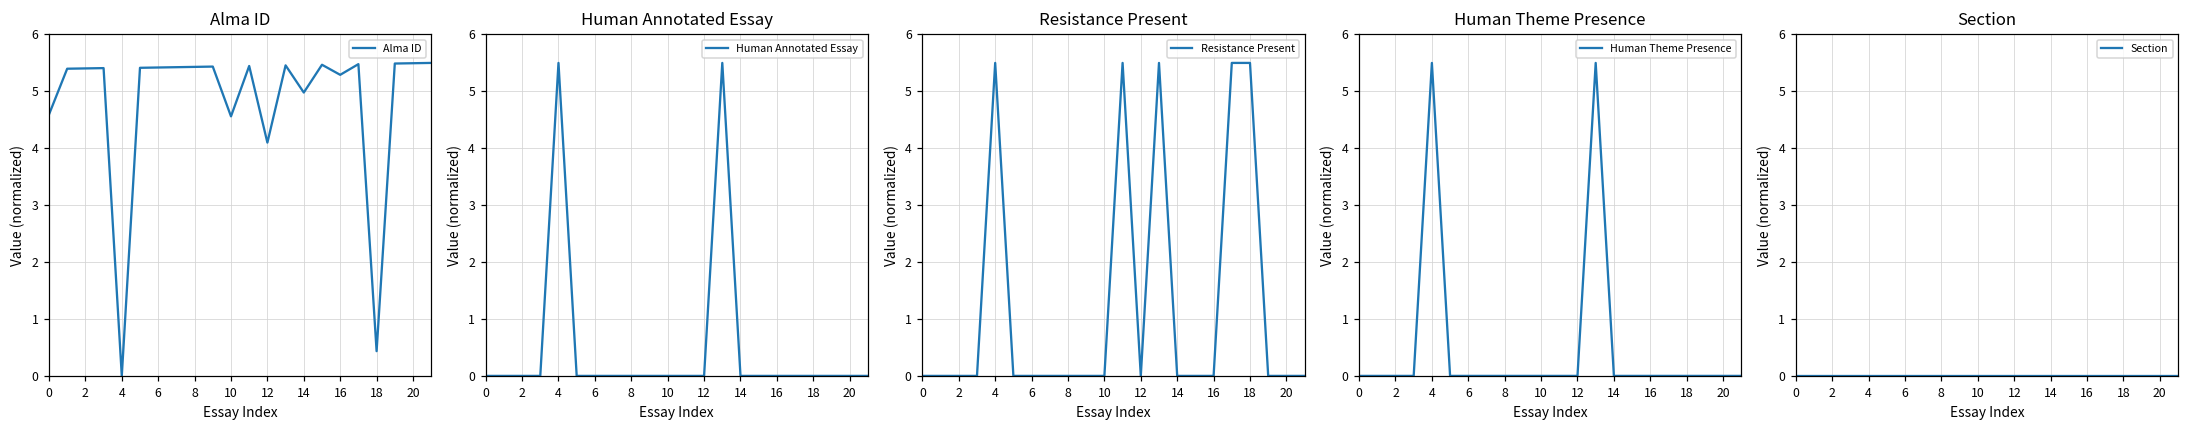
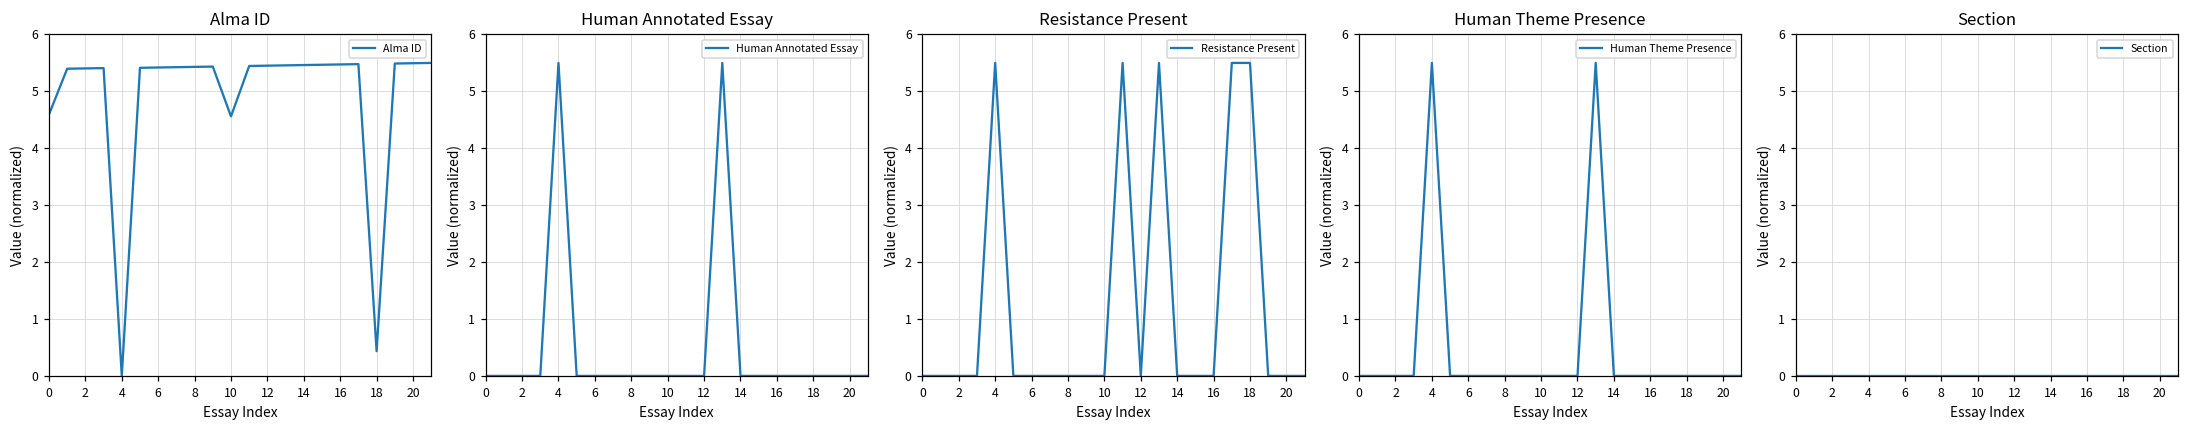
  {
    "Alma ID": {
      "0": 4.6,
      "2": 5.4,
      "4": 0.0,
      "6": 5.4,
      "8": 5.4,
      "10": 4.6,
-     "12": 4.1,
-     "14": 5.0,
-     "16": 5.3,
+     "12": 5.5,
+     "14": 5.5,
+     "16": 5.5,
      "18": 0.4,
      "20": 5.5
    },
    "Human Annotated Essay": {
      "0": 0.0,
      "2": 0.0,
      "4": 5.5,
      "6": 0.0,
      "8": 0.0,
      "10": 0.0,
      "12": 0.0,
      "14": 0.0,
      "16": 0.0,
      "18": 0.0,
      "20": 0.0
    },
    "Resistance Present": {
      "0": 0.0,
      "2": 0.0,
      "4": 5.5,
      "6": 0.0,
      "8": 0.0,
      "10": 0.0,
      "12": 0.0,
      "14": 0.0,
      "16": 0.0,
      "18": 5.5,
      "20": 0.0
    },
    "Human Theme Presence": {
      "0": 0.0,
      "2": 0.0,
      "4": 5.5,
      "6": 0.0,
      "8": 0.0,
      "10": 0.0,
      "12": 0.0,
      "14": 0.0,
      "16": 0.0,
      "18": 0.0,
      "20": 0.0
    },
    "Section": {
      "0": 0.0,
      "2": 0.0,
      "4": 0.0,
      "6": 0.0,
      "8": 0.0,
      "10": 0.0,
      "12": 0.0,
      "14": 0.0,
      "16": 0.0,
      "18": 0.0,
      "20": 0.0
    }
  }
